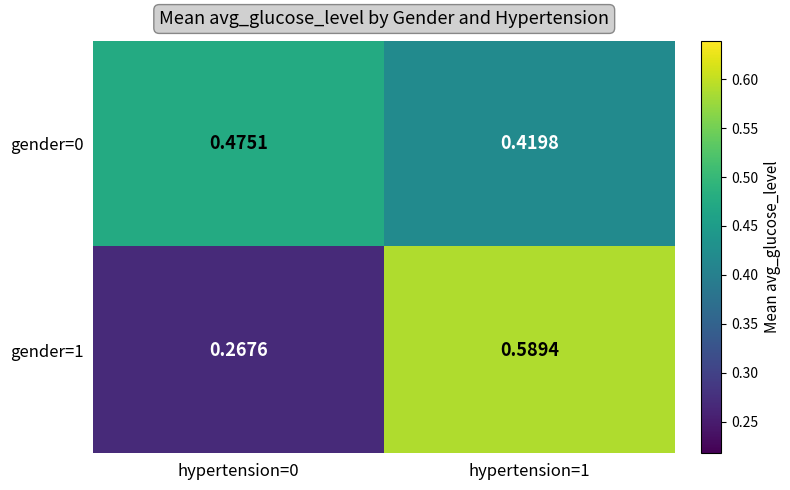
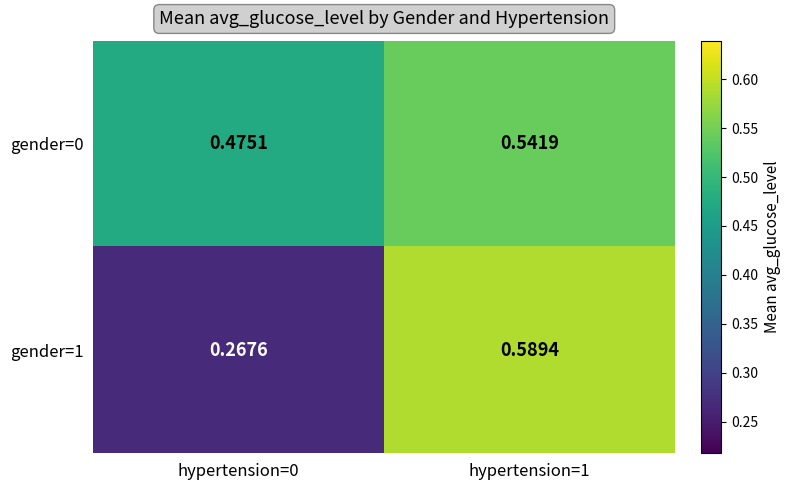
  {
    "gender=0": {
      "hypertension=0": 0.4751,
-     "hypertension=1": 0.4198
+     "hypertension=1": 0.5419
    },
    "gender=1": {
      "hypertension=0": 0.2676,
      "hypertension=1": 0.5894
    }
  }
